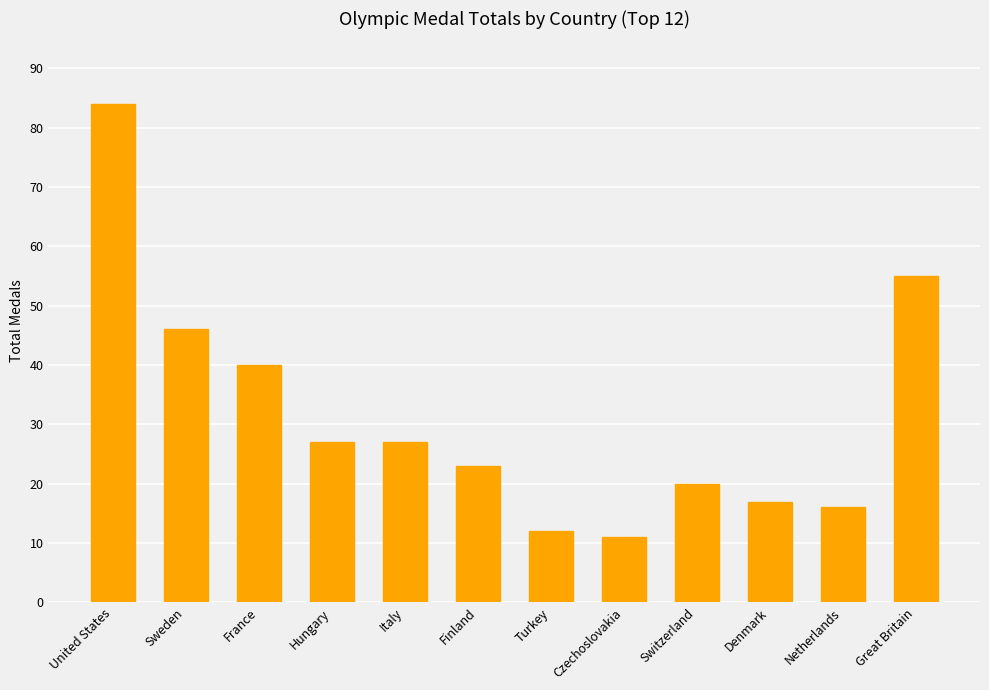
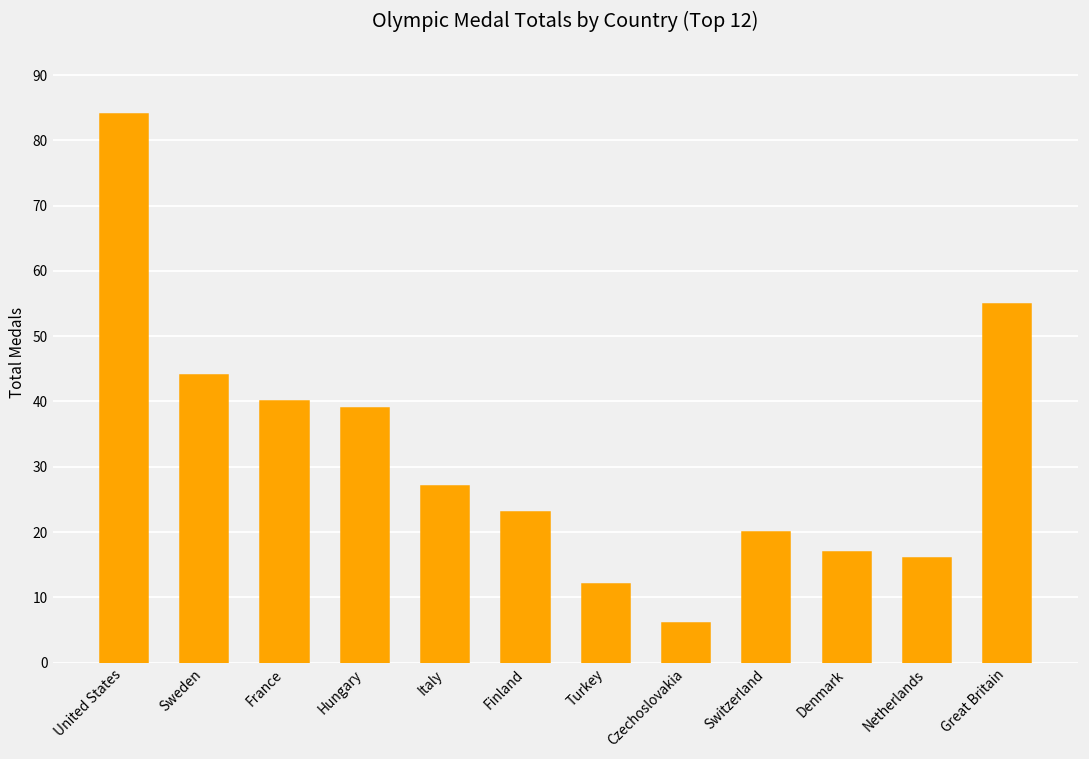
  {
    "United States": 84,
-   "Sweden": 46,
+   "Sweden": 44,
    "France": 40,
-   "Hungary": 27,
+   "Hungary": 39,
    "Italy": 27,
    "Finland": 23,
    "Turkey": 12,
-   "Czechoslovakia": 11,
+   "Czechoslovakia": 6,
    "Switzerland": 20,
    "Denmark": 17,
    "Netherlands": 16,
    "Great Britain": 55
  }
